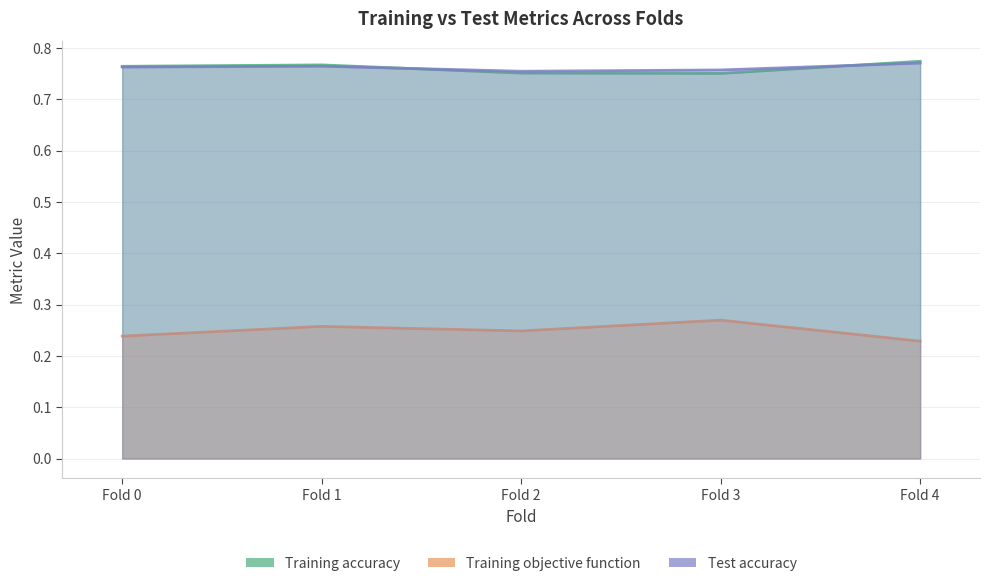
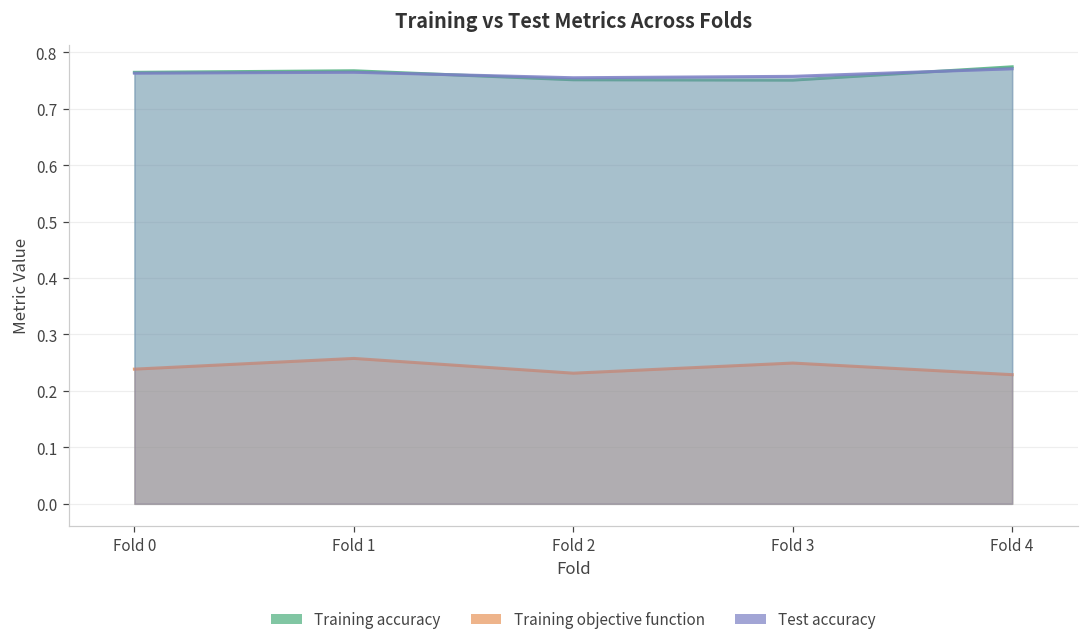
  {
    "Training objective function": {
      "Fold 0": 0.24,
      "Fold 1": 0.26,
-     "Fold 2": 0.25,
-     "Fold 3": 0.27,
+     "Fold 2": 0.23,
+     "Fold 3": 0.25,
      "Fold 4": 0.23
    }
  }
